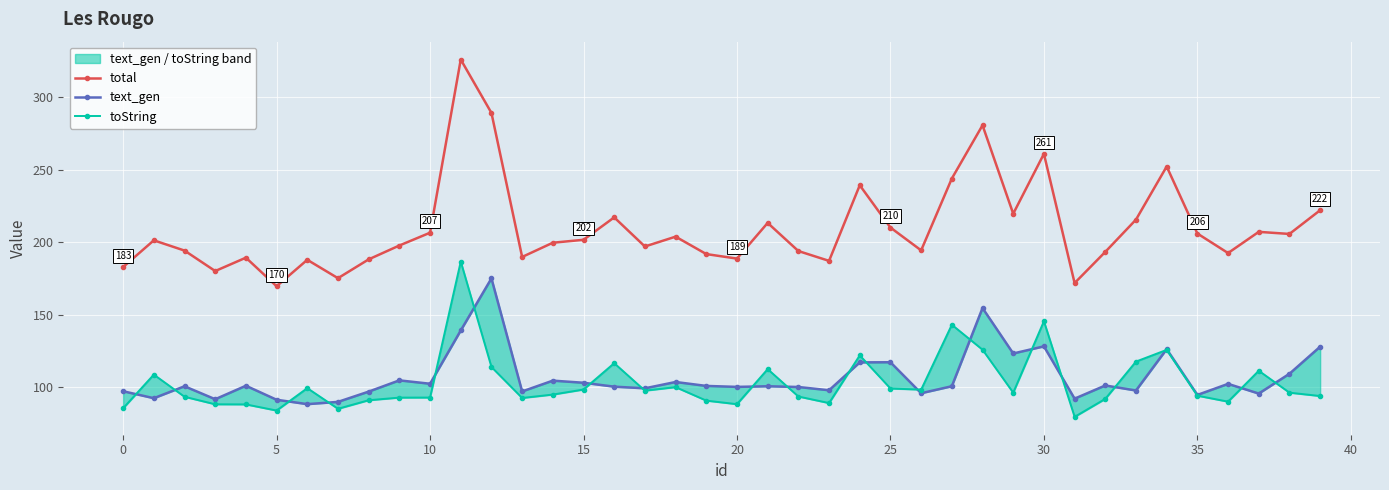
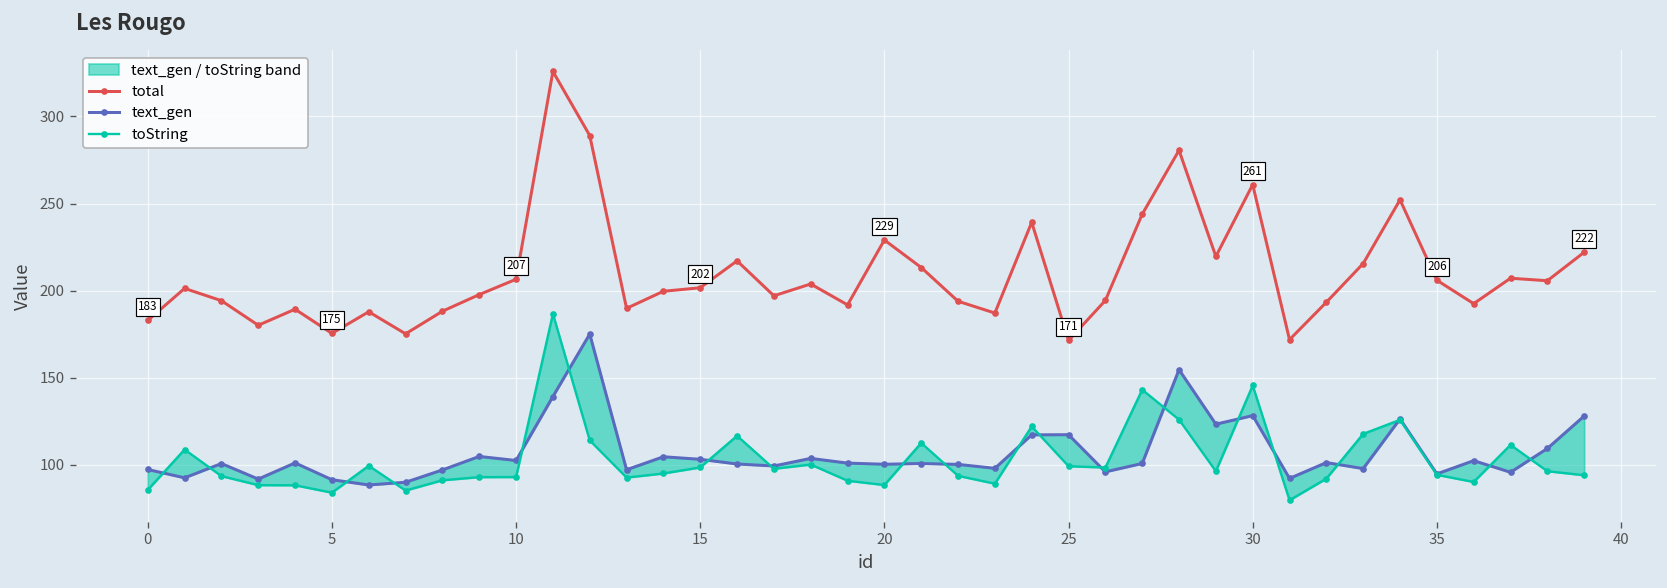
  {
    "total": {
-     "5": 170,
-     "20": 189,
-     "25": 210
+     "5": 175,
+     "20": 229,
+     "25": 171
    },
    "text_gen": {
      "30": 128
    }
  }
